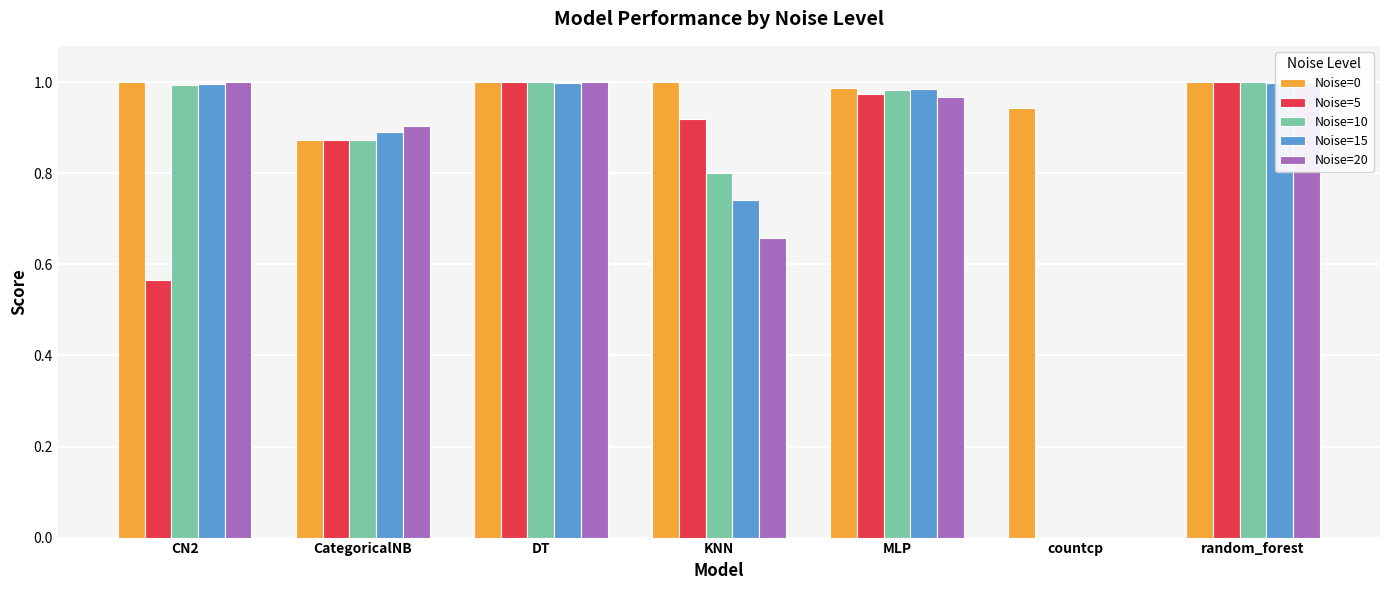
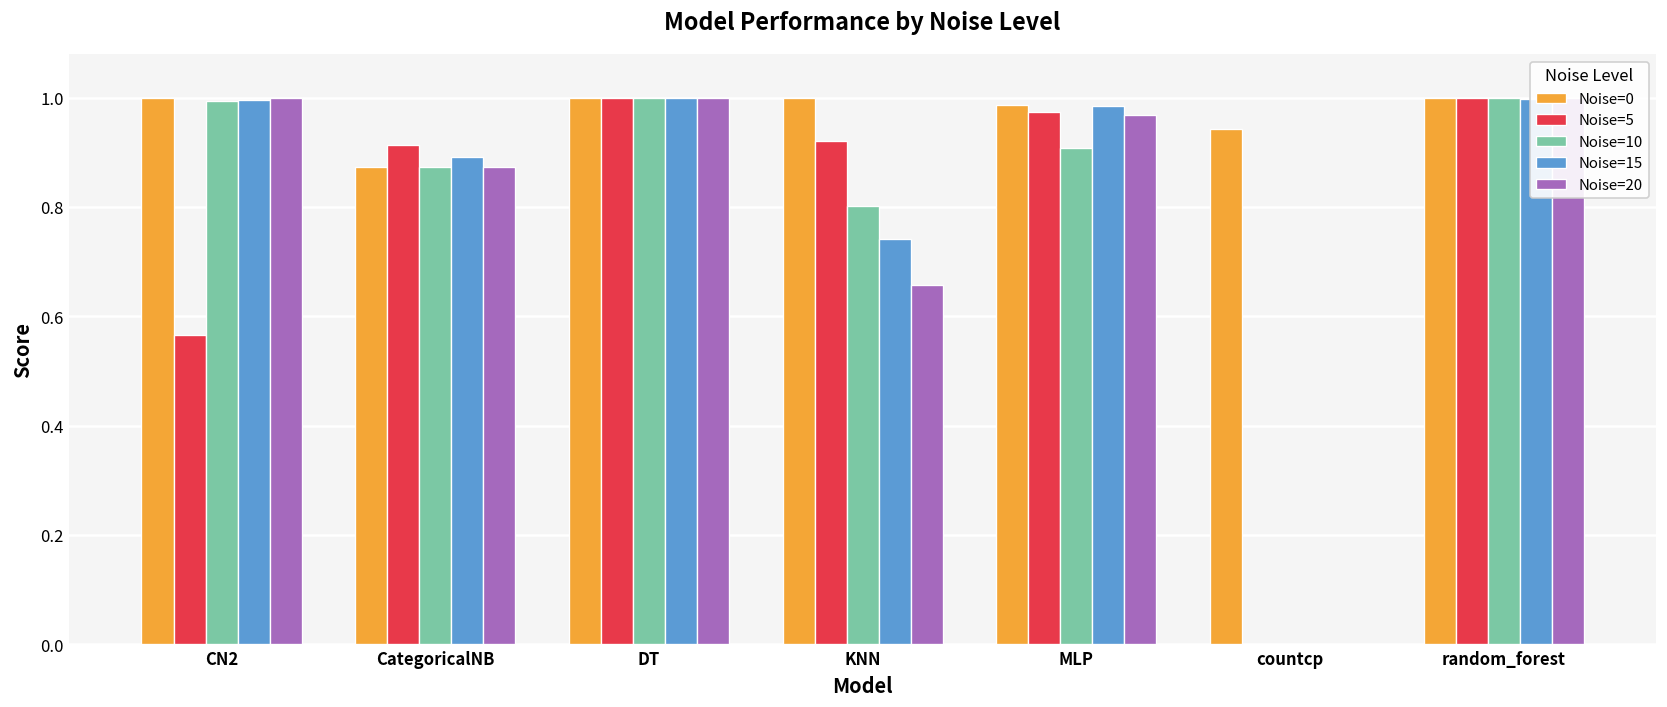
  {
    "Noise=0": {
      "CN2": 1.00,
      "CategoricalNB": 0.87,
      "DT": 1.00,
      "KNN": 1.00,
      "MLP": 0.99,
      "countcp": 0.94,
      "random_forest": 1.00
    },
    "Noise=5": {
      "CN2": 0.57,
-     "CategoricalNB": 0.87,
+     "CategoricalNB": 0.91,
      "DT": 1.00,
      "KNN": 0.92,
      "MLP": 0.97,
      "countcp": 0.00,
      "random_forest": 1.00
    },
    "Noise=10": {
      "CN2": 0.99,
      "CategoricalNB": 0.87,
      "DT": 1.00,
      "KNN": 0.80,
-     "MLP": 0.98,
+     "MLP": 0.91,
      "countcp": 0.00,
      "random_forest": 1.00
    },
    "Noise=15": {
      "CN2": 1.00,
      "CategoricalNB": 0.89,
      "DT": 1.00,
      "KNN": 0.74,
      "MLP": 0.99,
      "countcp": 0.00
    },
    "Noise=20": {
      "CN2": 1.00,
-     "CategoricalNB": 0.90,
+     "CategoricalNB": 0.87,
      "DT": 1.00,
      "KNN": 0.66,
      "MLP": 0.97,
      "countcp": 0.00
    }
  }
